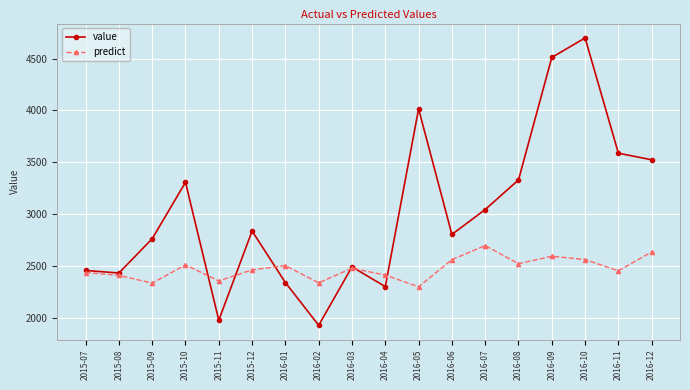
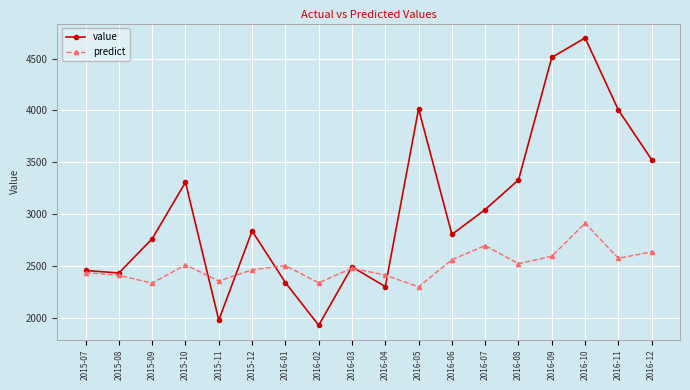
  {
    "value": {
      "2015-09": 2760,
      "2015-10": 3310,
      "2015-11": 1980,
      "2015-12": 2840,
      "2016-01": 2340,
      "2016-02": 1930,
      "2016-04": 2300,
      "2016-05": 4010,
      "2016-06": 2800,
      "2016-07": 3040,
      "2016-08": 3330,
      "2016-09": 4510,
      "2016-10": 4700,
-     "2016-11": 3590,
+     "2016-11": 4000,
      "2016-12": 3520
    },
    "predict": {
      "2015-09": 2330,
      "2015-10": 2510,
      "2015-11": 2350,
      "2015-12": 2460,
      "2016-01": 2500,
      "2016-02": 2340,
      "2016-04": 2410,
      "2016-05": 2300,
      "2016-06": 2560,
      "2016-07": 2700,
      "2016-08": 2520,
      "2016-09": 2590,
-     "2016-10": 2560,
-     "2016-11": 2450,
+     "2016-10": 2910,
+     "2016-11": 2570,
      "2016-12": 2630
    }
  }
